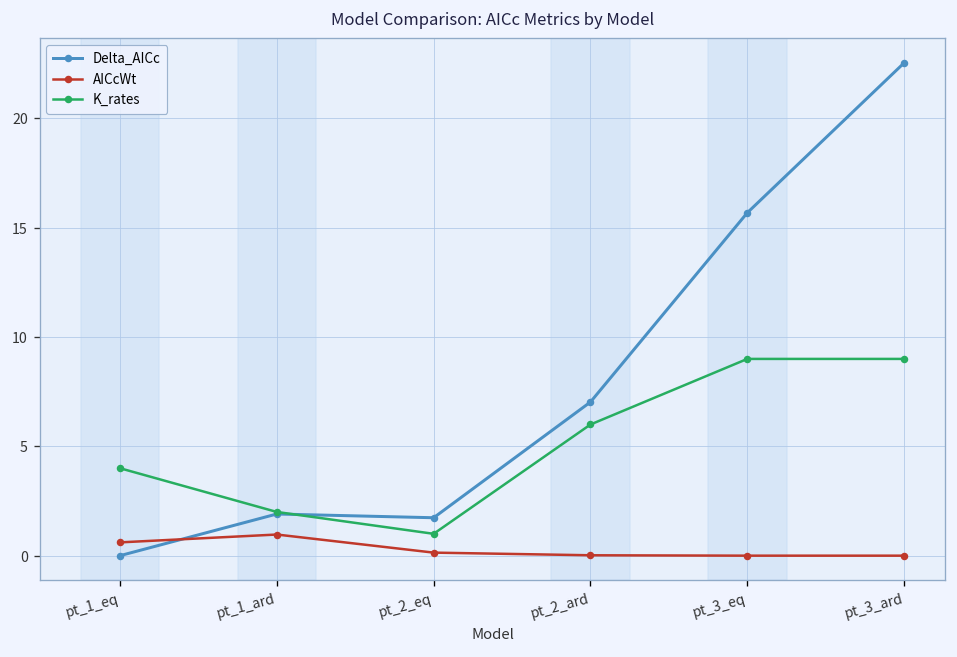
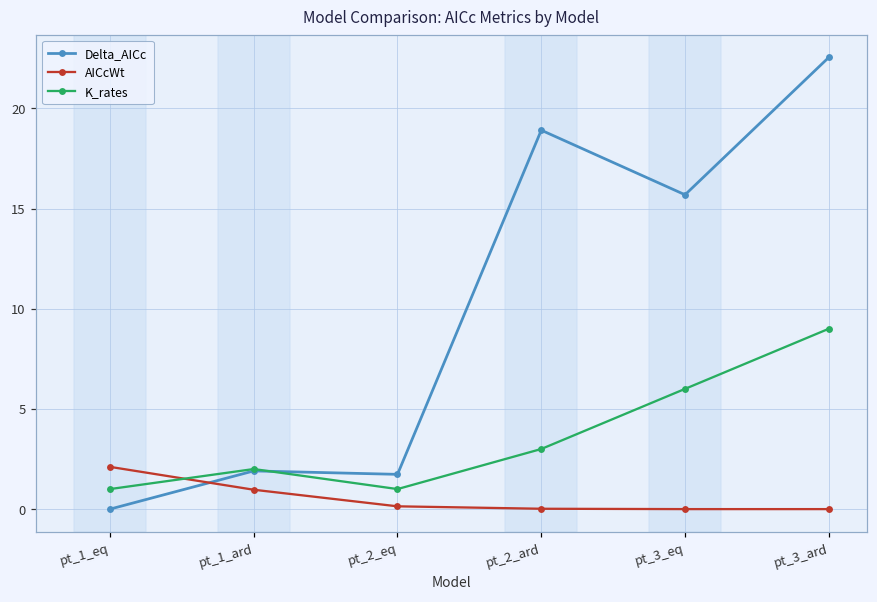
  {
    "Delta_AICc": {
      "pt_1_eq": 0.0,
      "pt_2_eq": 1.7,
-     "pt_2_ard": 7.0,
+     "pt_2_ard": 18.9,
      "pt_3_eq": 15.7,
      "pt_3_ard": 22.5
    },
    "AICcWt": {
-     "pt_1_eq": 0.6,
+     "pt_1_eq": 2.1,
      "pt_1_ard": 1.0,
      "pt_2_eq": 0.1,
      "pt_2_ard": 0.0,
      "pt_3_eq": 0.0,
      "pt_3_ard": 0.0
    },
    "K_rates": {
-     "pt_1_eq": 4,
+     "pt_1_eq": 1,
      "pt_2_eq": 1,
-     "pt_2_ard": 6,
-     "pt_3_eq": 9,
+     "pt_2_ard": 3,
+     "pt_3_eq": 6,
      "pt_3_ard": 9
    }
  }
